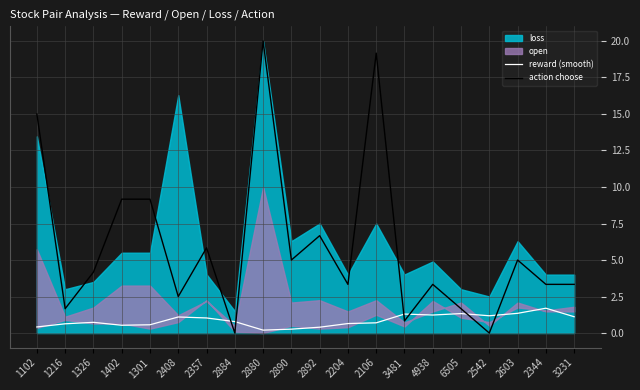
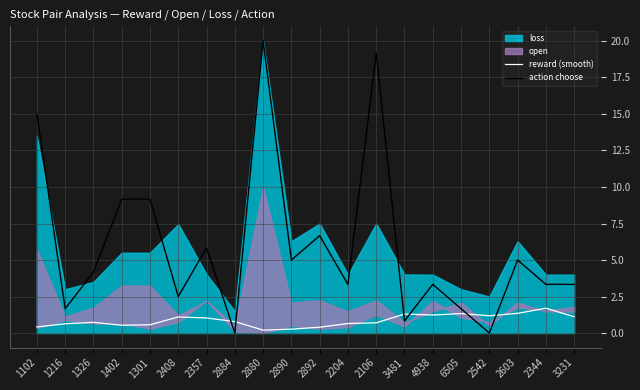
  {
    "reward (smooth)": {
      "1102": 0.4,
      "1216": 0.6,
      "1326": 0.7,
      "1402": 0.5,
      "1301": 0.6,
      "2357": 1.0,
      "2884": 0.8,
      "2880": 0.2,
      "2890": 0.3,
      "2892": 0.4,
      "2204": 0.6,
      "2106": 0.7,
      "3481": 1.3,
      "4938": 1.2,
      "6505": 1.3,
      "2542": 1.2,
      "2603": 1.3,
      "3231": 1.1
    },
    "loss": {
      "1102": 13.5,
      "1216": 3.0,
      "1326": 3.5,
      "1402": 5.5,
      "1301": 5.5,
-     "2408": 16.3,
+     "2408": 7.5,
      "2357": 4.0,
      "2884": 1.5,
      "2890": 6.3,
      "2892": 7.5,
      "2204": 4.0,
      "2106": 7.5,
      "3481": 4.0,
-     "4938": 4.9,
+     "4938": 4.0,
      "6505": 3.0,
      "2542": 2.5,
      "2603": 6.3,
      "2344": 4.0,
      "3231": 4.0
    },
    "action choose": {
      "1102": 15.0,
      "1216": 1.7,
      "1326": 4.2,
      "1402": 9.2,
      "1301": 9.2,
      "2408": 2.5,
      "2357": 5.8,
      "2884": 0.0,
      "2890": 5.0,
      "2892": 6.7,
      "2204": 3.3,
      "2106": 19.2,
      "4938": 3.3,
      "6505": 1.7,
      "2542": 0.0,
      "2603": 5.0,
      "2344": 3.3,
      "3231": 3.3
    }
  }
